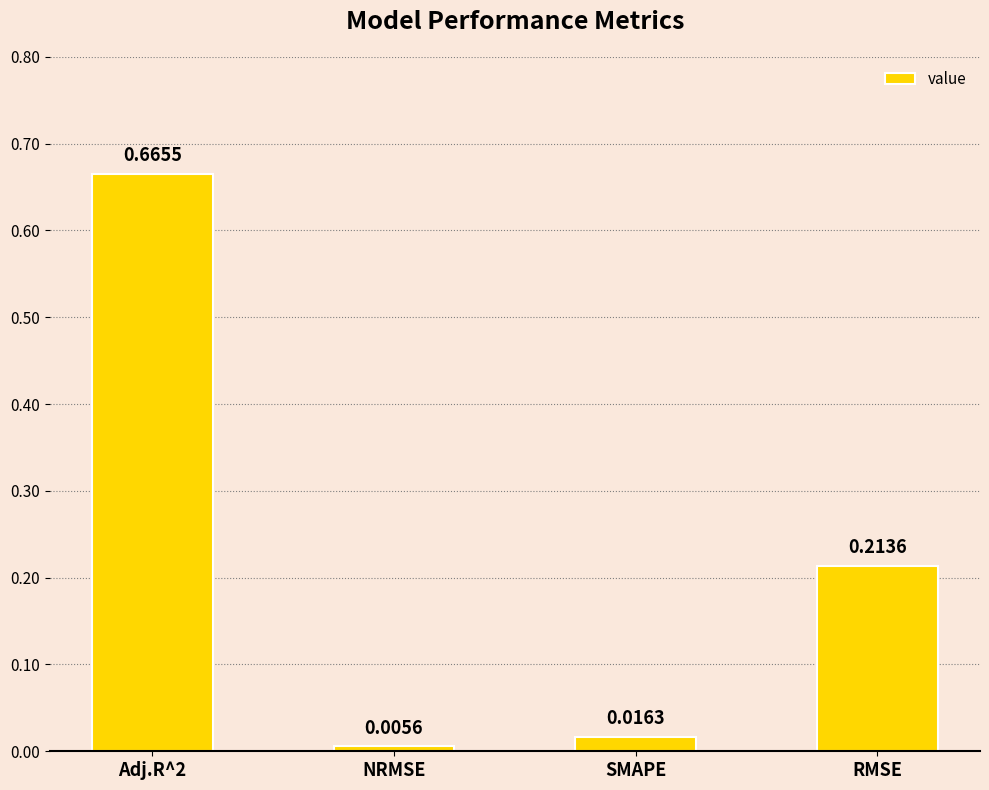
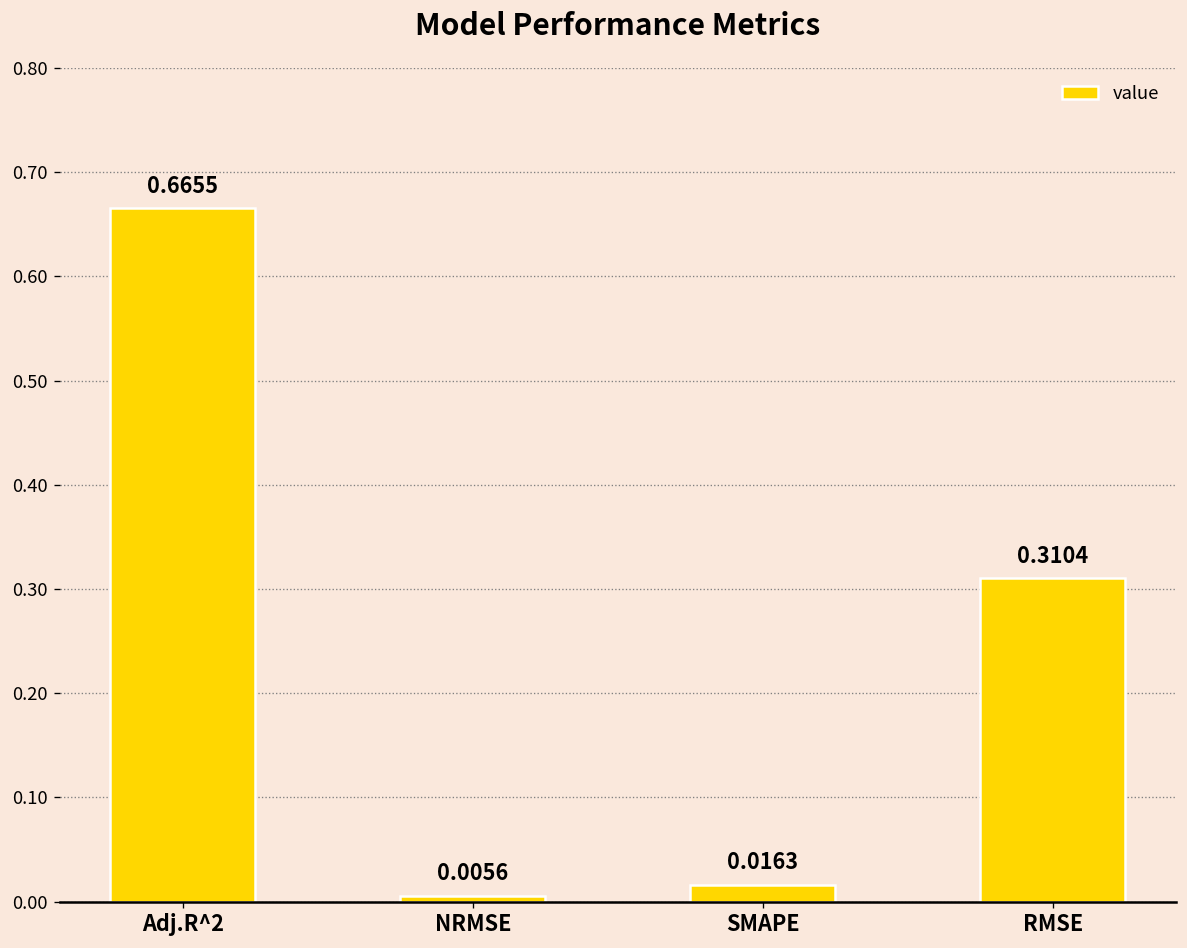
  {
    "Adj.R^2": 0.6655,
    "NRMSE": 0.0056,
    "SMAPE": 0.0163,
-   "RMSE": 0.2136
+   "RMSE": 0.3104
  }
